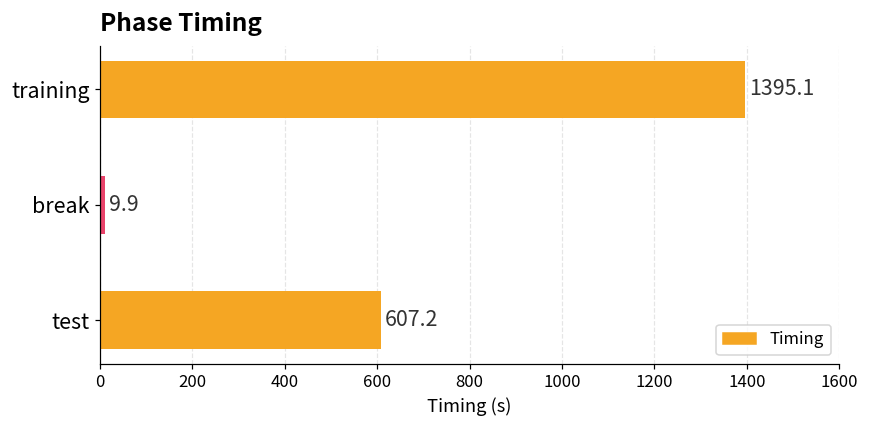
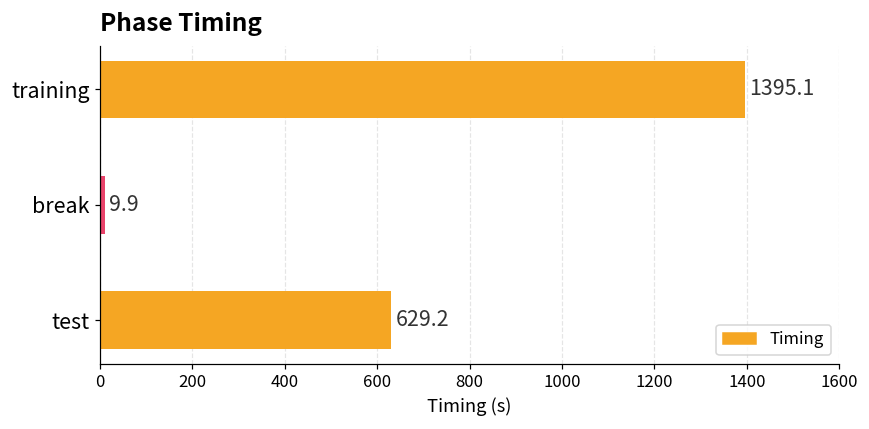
  {
    "training": 1395.1,
    "break": 9.9,
-   "test": 607.2
+   "test": 629.2
  }
